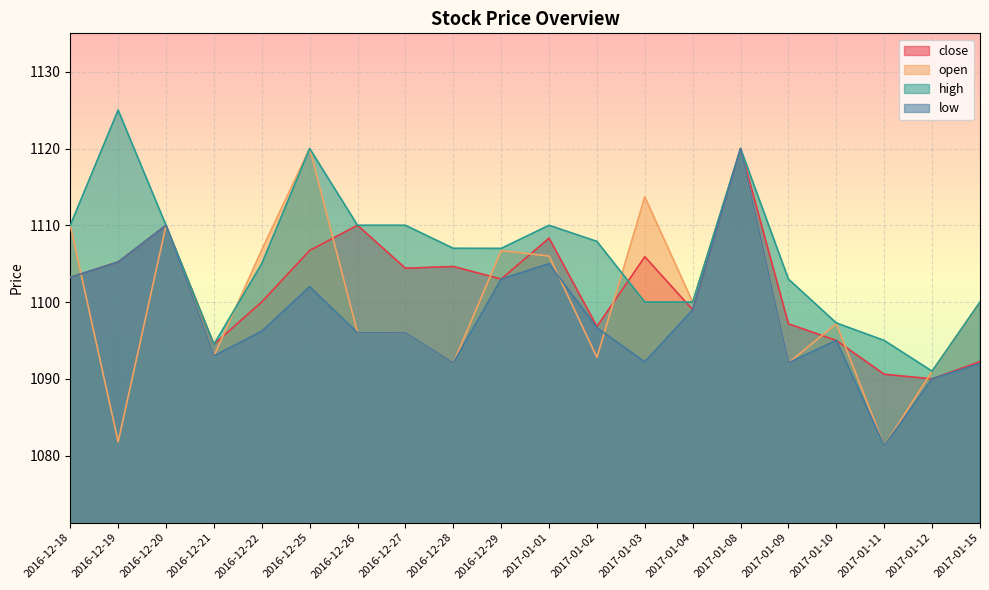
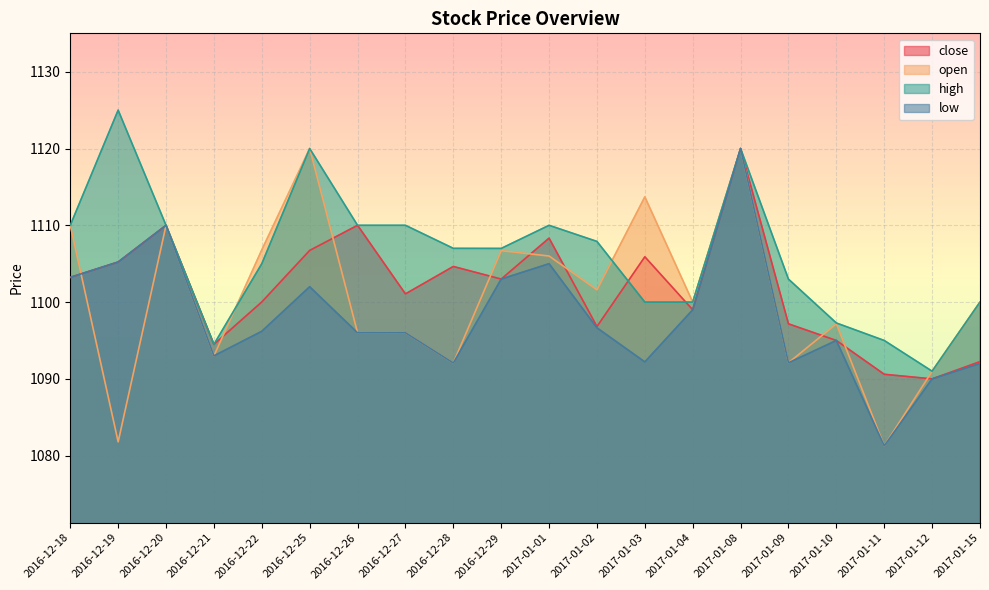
  {
    "close": {
      "2016-12-22": 1100,
      "2016-12-25": 1107,
-     "2016-12-27": 1104,
+     "2016-12-27": 1101,
      "2016-12-28": 1105,
      "2017-01-01": 1108,
      "2017-01-03": 1106,
      "2017-01-09": 1097,
      "2017-01-11": 1091
    },
    "open": {
      "2016-12-19": 1082,
      "2016-12-22": 1107,
      "2017-01-01": 1106,
-     "2017-01-02": 1093,
+     "2017-01-02": 1102,
      "2017-01-03": 1114
    }
  }
